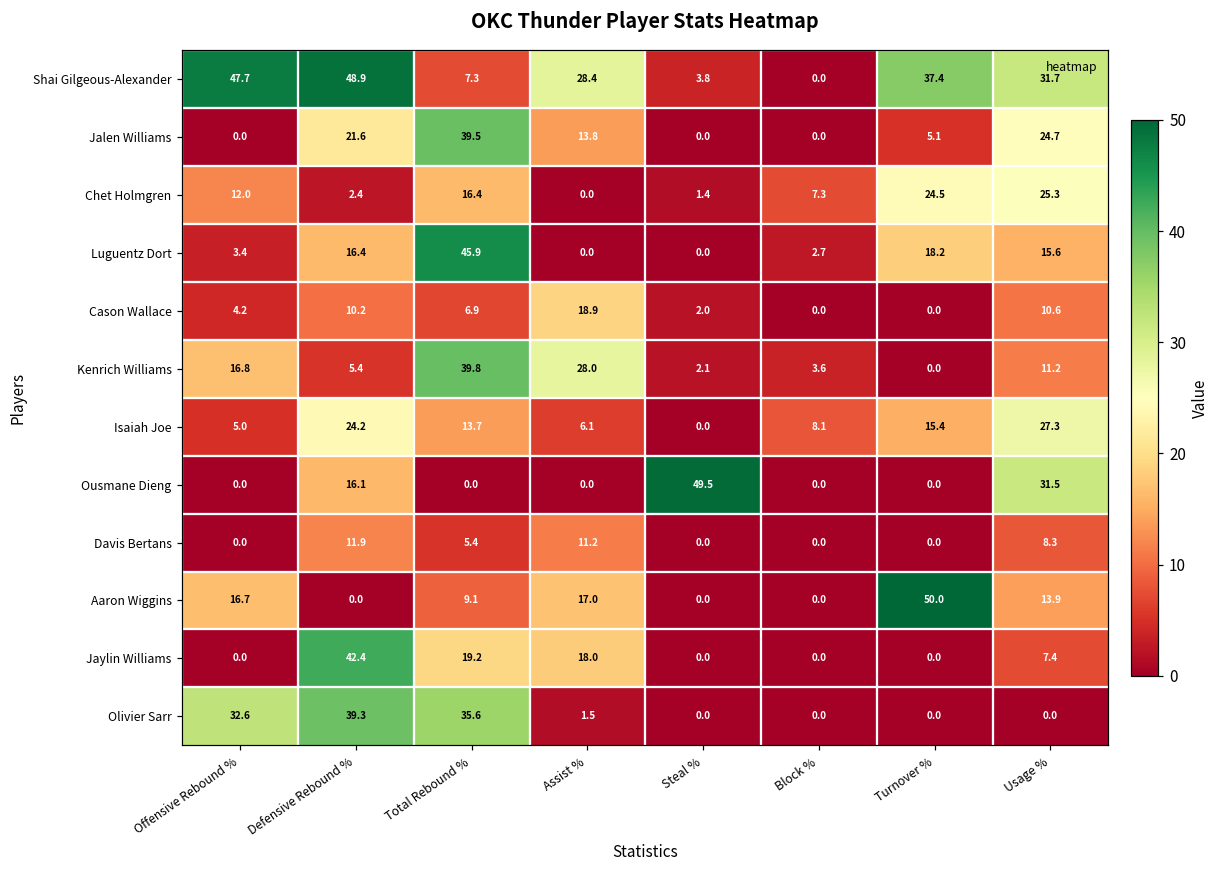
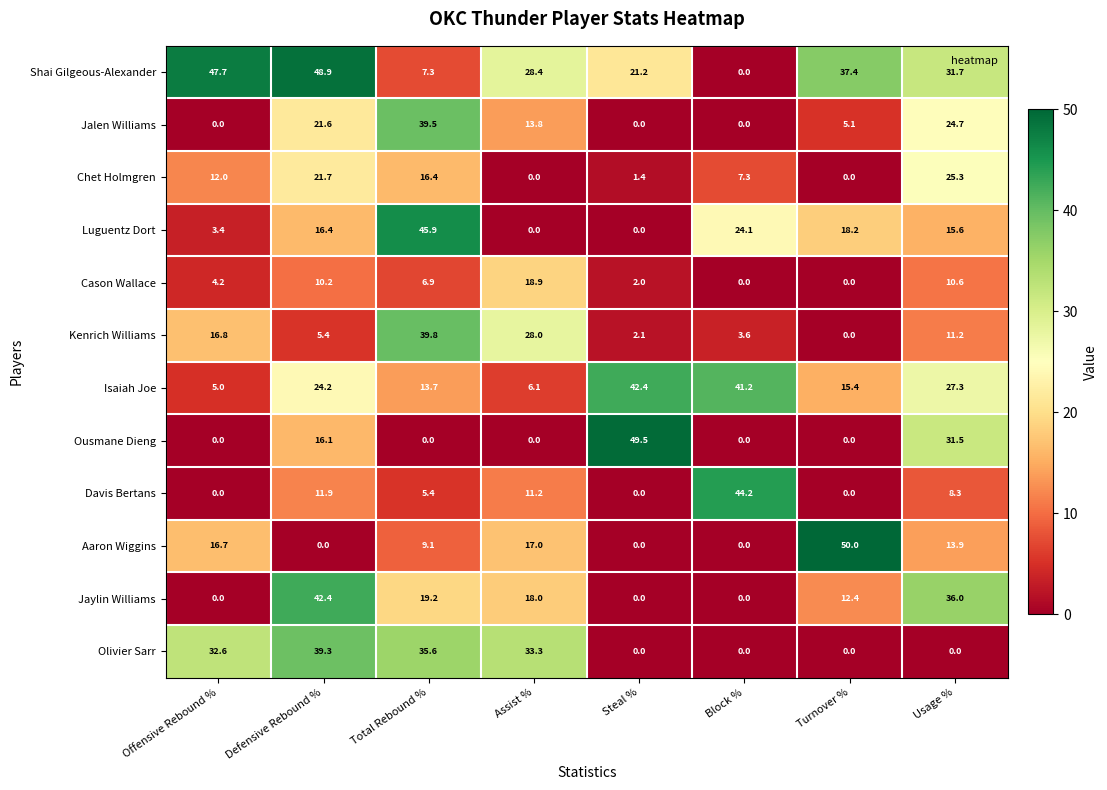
  {
    "Shai Gilgeous-Alexander": {
      "Offensive Rebound %": 47.7,
      "Defensive Rebound %": 48.9,
      "Total Rebound %": 7.3,
      "Assist %": 28.4,
-     "Steal %": 3.8,
+     "Steal %": 21.2,
      "Block %": 0.0,
      "Turnover %": 37.4
    },
    "Jalen Williams": {
      "Offensive Rebound %": 0.0,
      "Defensive Rebound %": 21.6,
      "Total Rebound %": 39.5,
      "Assist %": 13.8,
      "Steal %": 0.0,
      "Block %": 0.0,
      "Turnover %": 5.1,
      "Usage %": 24.7
    },
    "Chet Holmgren": {
      "Offensive Rebound %": 12.0,
-     "Defensive Rebound %": 2.4,
+     "Defensive Rebound %": 21.7,
      "Total Rebound %": 16.4,
      "Assist %": 0.0,
      "Steal %": 1.4,
      "Block %": 7.3,
-     "Turnover %": 24.5,
+     "Turnover %": 0.0,
      "Usage %": 25.3
    },
    "Luguentz Dort": {
      "Offensive Rebound %": 3.4,
      "Defensive Rebound %": 16.4,
      "Total Rebound %": 45.9,
      "Assist %": 0.0,
      "Steal %": 0.0,
-     "Block %": 2.7,
+     "Block %": 24.1,
      "Turnover %": 18.2,
      "Usage %": 15.6
    },
    "Cason Wallace": {
      "Offensive Rebound %": 4.2,
      "Defensive Rebound %": 10.2,
      "Total Rebound %": 6.9,
      "Assist %": 18.9,
      "Steal %": 2.0,
      "Block %": 0.0,
      "Turnover %": 0.0,
      "Usage %": 10.6
    },
    "Kenrich Williams": {
      "Offensive Rebound %": 16.8,
      "Defensive Rebound %": 5.4,
      "Total Rebound %": 39.8,
      "Assist %": 28.0,
      "Steal %": 2.1,
      "Block %": 3.6,
      "Turnover %": 0.0,
      "Usage %": 11.2
    },
    "Isaiah Joe": {
      "Offensive Rebound %": 5.0,
      "Defensive Rebound %": 24.2,
      "Total Rebound %": 13.7,
      "Assist %": 6.1,
-     "Steal %": 0.0,
-     "Block %": 8.1,
+     "Steal %": 42.4,
+     "Block %": 41.2,
      "Turnover %": 15.4,
      "Usage %": 27.3
    },
    "Ousmane Dieng": {
      "Offensive Rebound %": 0.0,
      "Defensive Rebound %": 16.1,
      "Total Rebound %": 0.0,
      "Assist %": 0.0,
      "Steal %": 49.5,
      "Block %": 0.0,
      "Turnover %": 0.0,
      "Usage %": 31.5
    },
    "Davis Bertans": {
      "Offensive Rebound %": 0.0,
      "Defensive Rebound %": 11.9,
      "Total Rebound %": 5.4,
      "Assist %": 11.2,
      "Steal %": 0.0,
-     "Block %": 0.0,
+     "Block %": 44.2,
      "Turnover %": 0.0,
      "Usage %": 8.3
    },
    "Aaron Wiggins": {
      "Offensive Rebound %": 16.7,
      "Defensive Rebound %": 0.0,
      "Total Rebound %": 9.1,
      "Assist %": 17.0,
      "Steal %": 0.0,
      "Block %": 0.0,
      "Turnover %": 50.0,
      "Usage %": 13.9
    },
    "Jaylin Williams": {
      "Offensive Rebound %": 0.0,
      "Defensive Rebound %": 42.4,
      "Total Rebound %": 19.2,
      "Assist %": 18.0,
      "Steal %": 0.0,
      "Block %": 0.0,
-     "Turnover %": 0.0,
-     "Usage %": 7.4
+     "Turnover %": 12.4,
+     "Usage %": 36.0
    },
    "Olivier Sarr": {
      "Offensive Rebound %": 32.6,
      "Defensive Rebound %": 39.3,
      "Total Rebound %": 35.6,
-     "Assist %": 1.5,
+     "Assist %": 33.3,
      "Steal %": 0.0,
      "Block %": 0.0,
      "Turnover %": 0.0,
      "Usage %": 0.0
    }
  }
